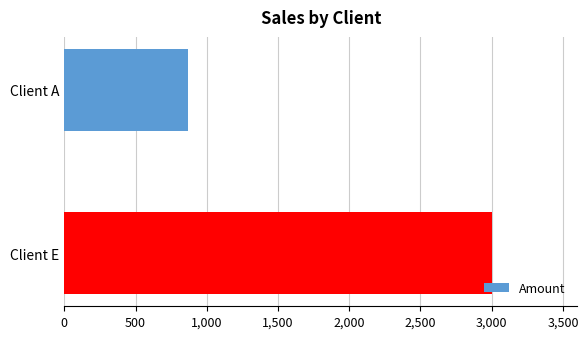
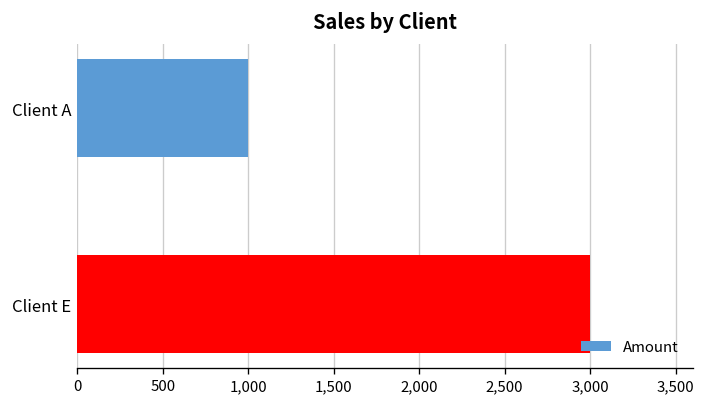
  {
-   "Client A": "870",
+   "Client A": "1,000",
    "Client E": "3,000"
  }
